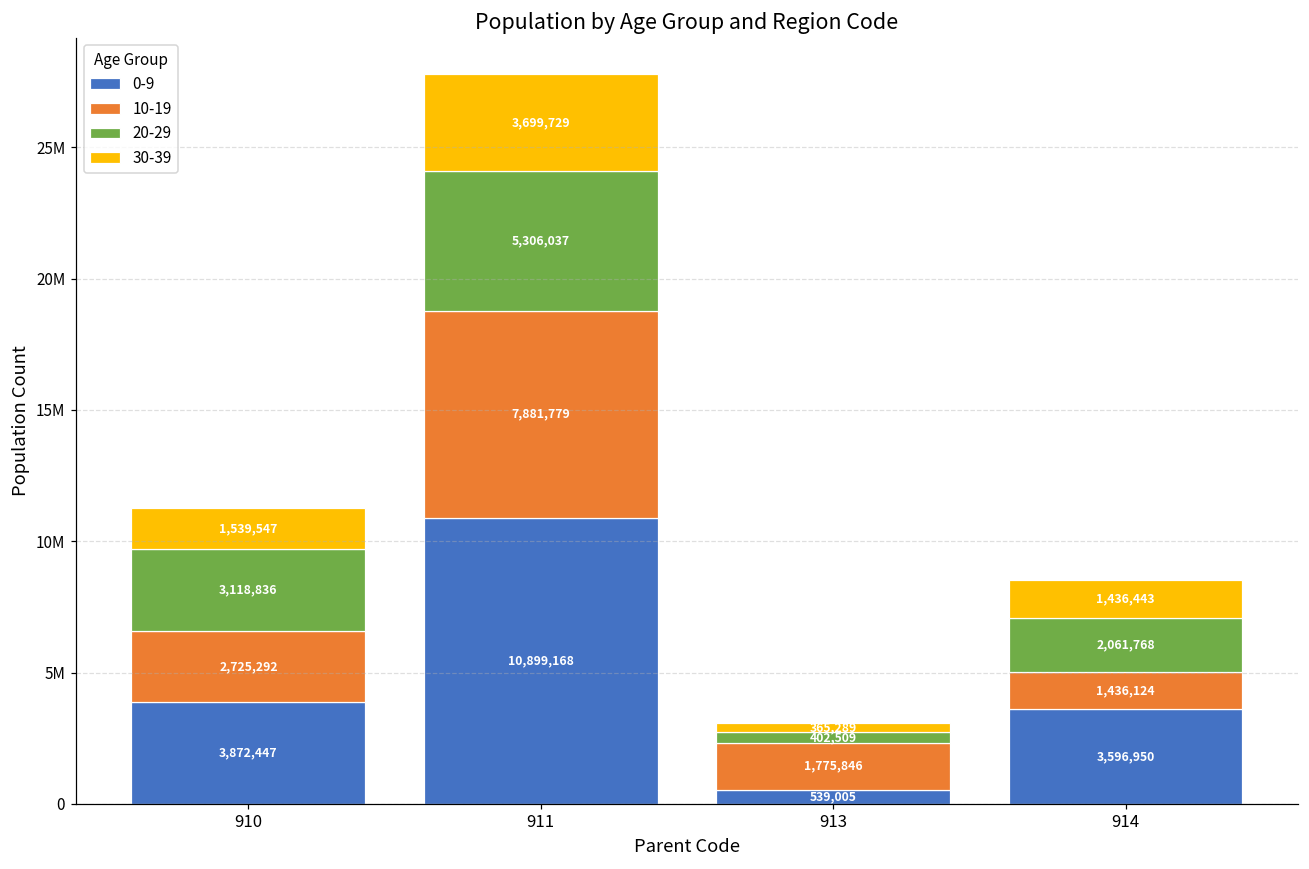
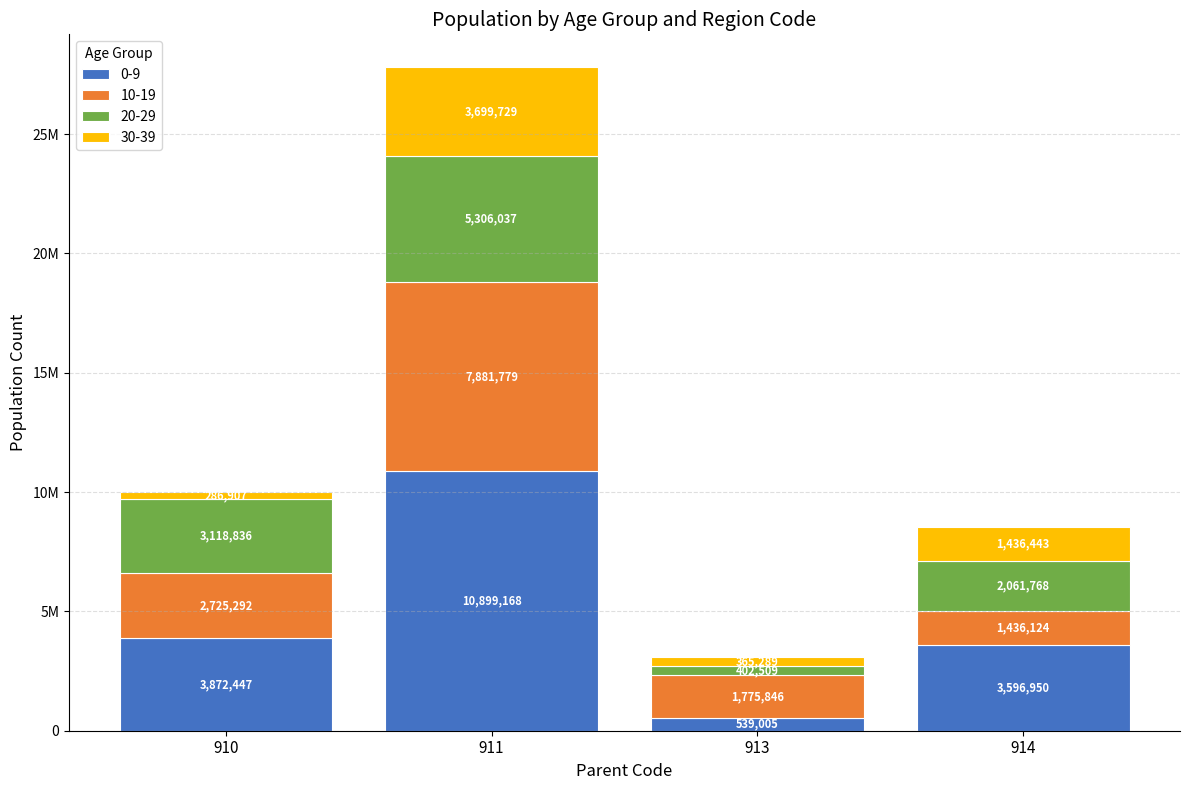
  {
    "0-9": {
      "910": "3,872,447",
      "911": "10,899,168",
      "913": "539,005",
      "914": "3,596,950"
    },
    "10-19": {
      "910": "2,725,292",
      "911": "7,881,779",
      "913": "1,775,846",
      "914": "1,436,124"
    },
    "20-29": {
      "910": "3,118,836",
      "911": "5,306,037",
      "914": "2,061,768"
    },
    "30-39": {
-     "910": "1,539,547",
+     "910": "286,907",
      "911": "3,699,729",
      "914": "1,436,443"
    }
  }
